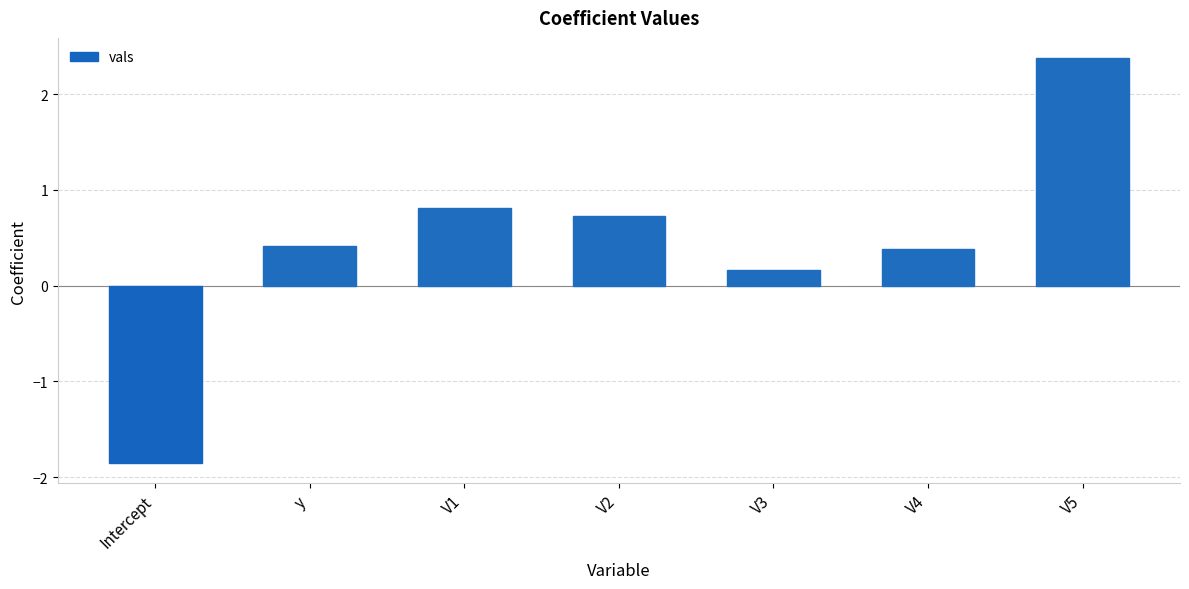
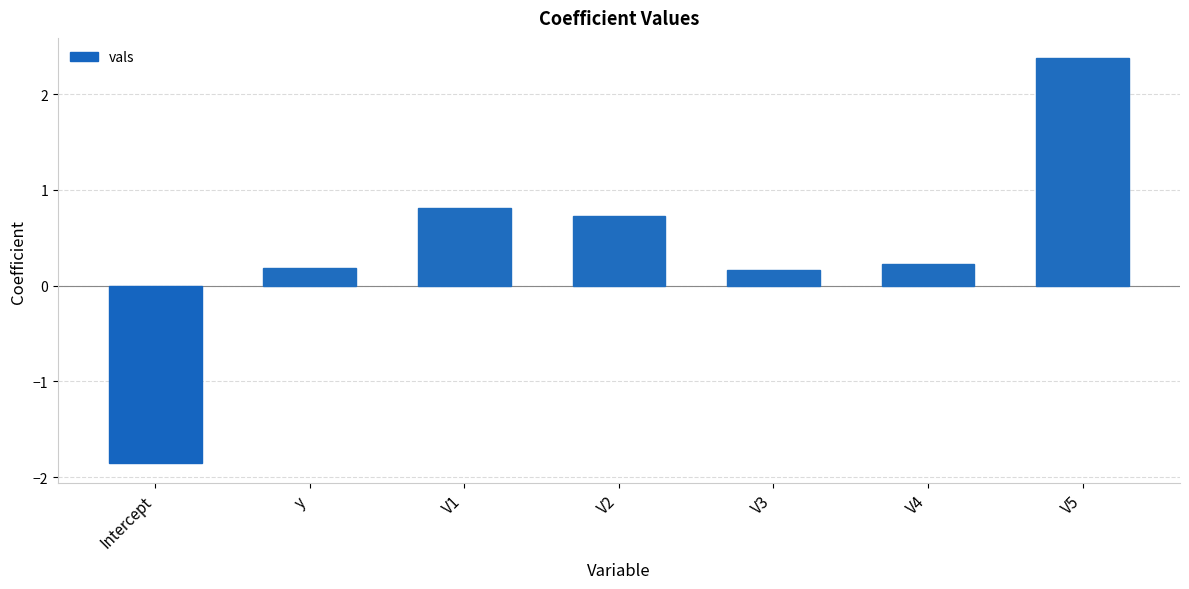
  {
    "Intercept": -1.9,
-   "y": 0.4,
+   "y": 0.2,
    "V1": 0.8,
    "V2": 0.7,
    "V3": 0.2,
-   "V4": 0.4,
+   "V4": 0.2,
    "V5": 2.4
  }
